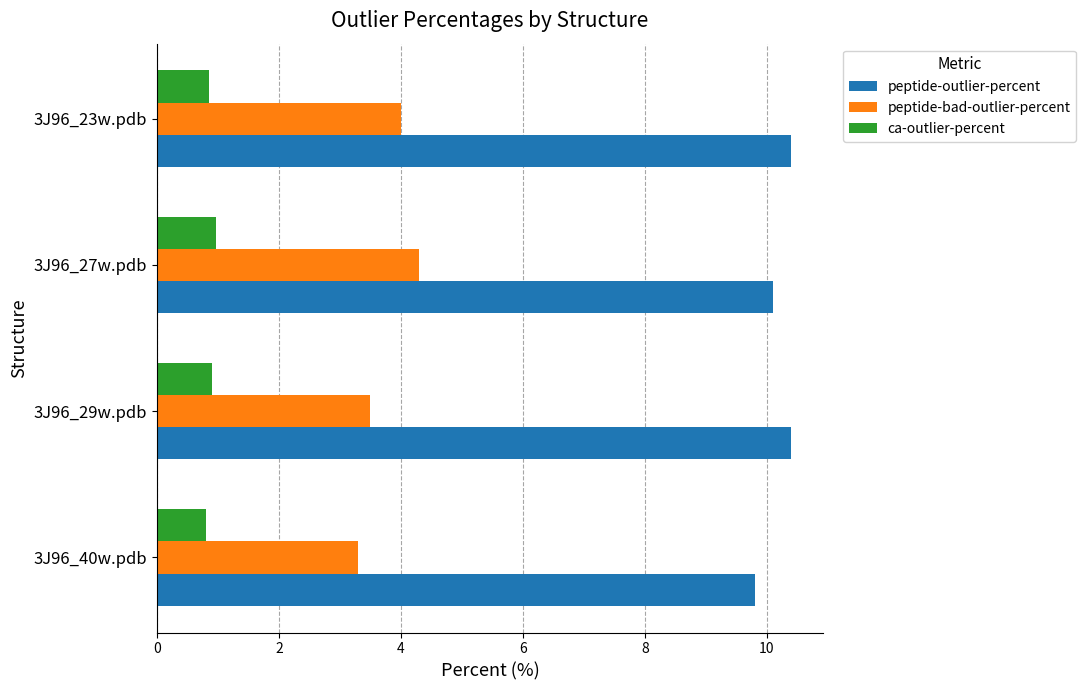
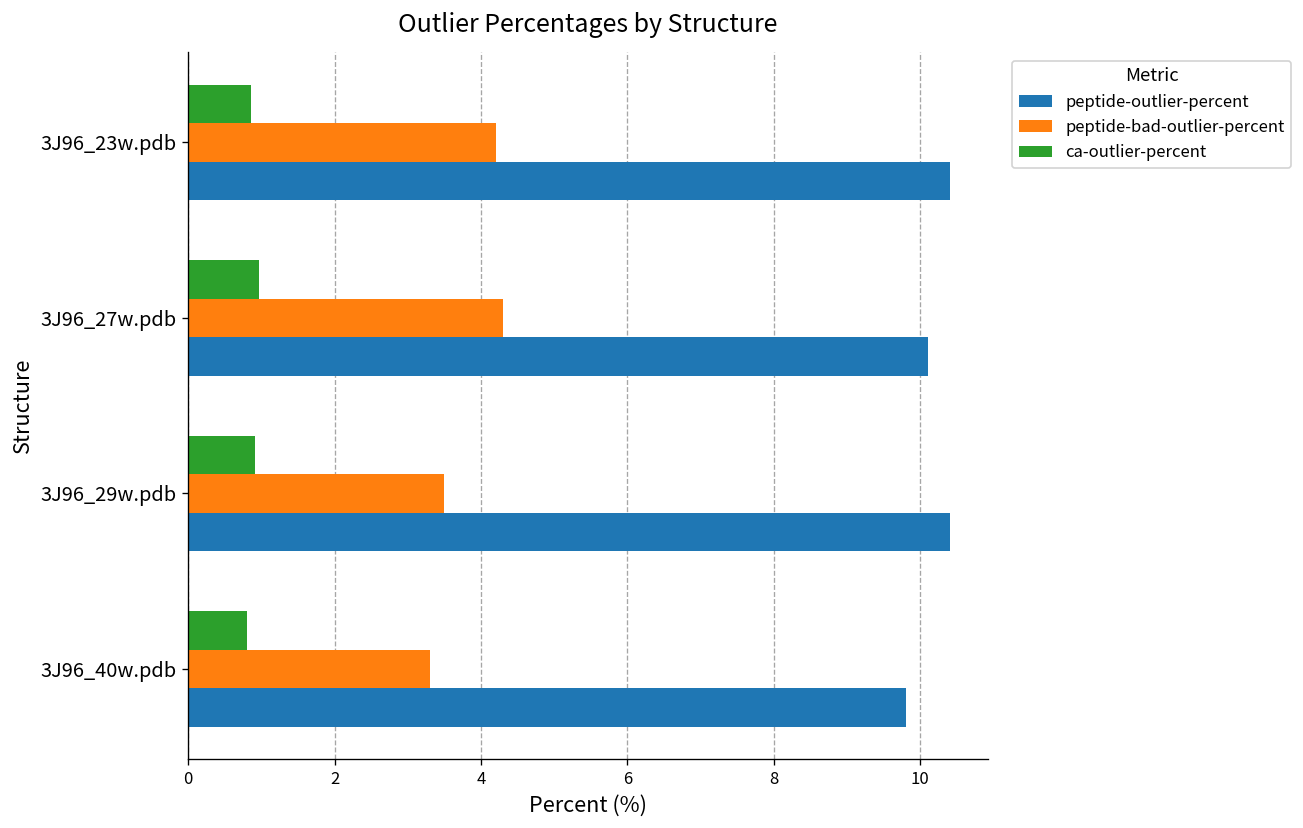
  {
    "peptide-outlier-percent": {
      "3J96_23w.pdb": 10.4,
      "3J96_27w.pdb": 10.1,
      "3J96_29w.pdb": 10.4,
      "3J96_40w.pdb": 9.8
    },
    "peptide-bad-outlier-percent": {
-     "3J96_23w.pdb": 4.0,
+     "3J96_23w.pdb": 4.2,
      "3J96_27w.pdb": 4.3,
      "3J96_29w.pdb": 3.5,
      "3J96_40w.pdb": 3.3
    },
    "ca-outlier-percent": {
      "3J96_23w.pdb": 0.9,
      "3J96_27w.pdb": 1.0,
      "3J96_29w.pdb": 0.9,
      "3J96_40w.pdb": 0.8
    }
  }
